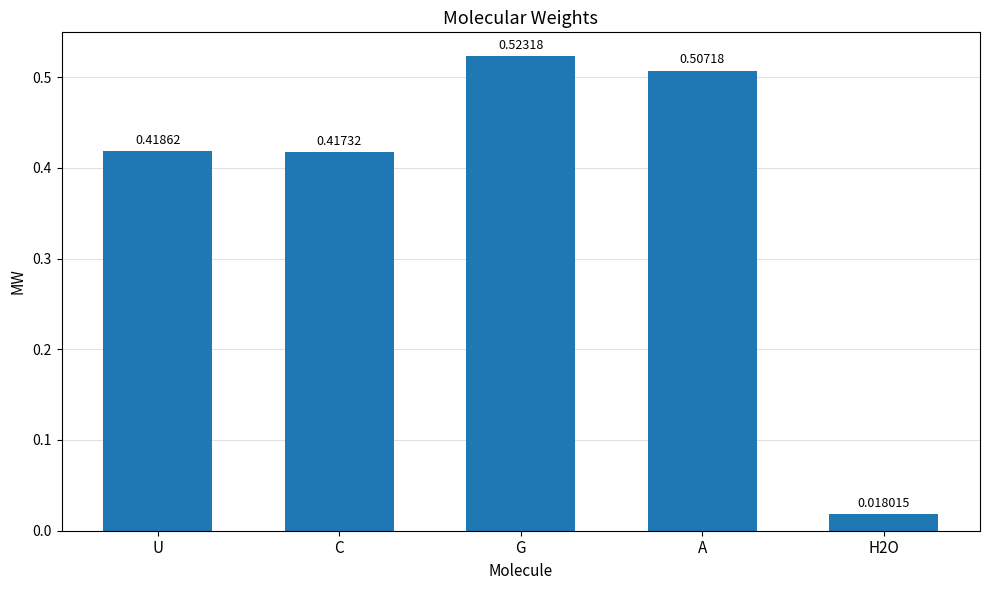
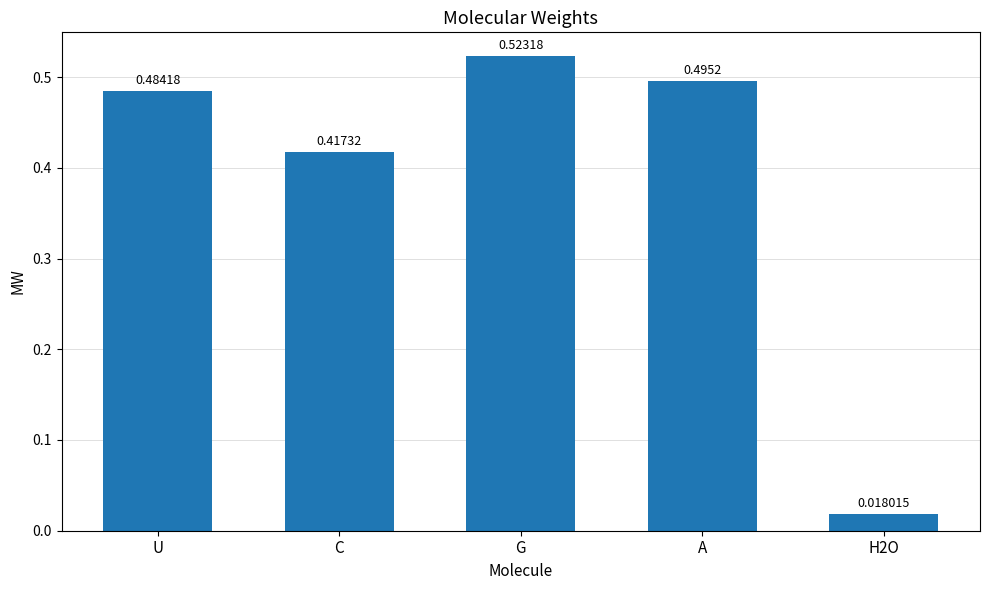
  {
-   "U": 0.41862,
+   "U": 0.48418,
    "C": 0.41732,
    "G": 0.52318,
-   "A": 0.50718,
+   "A": 0.4952,
    "H2O": 0.018015
  }
